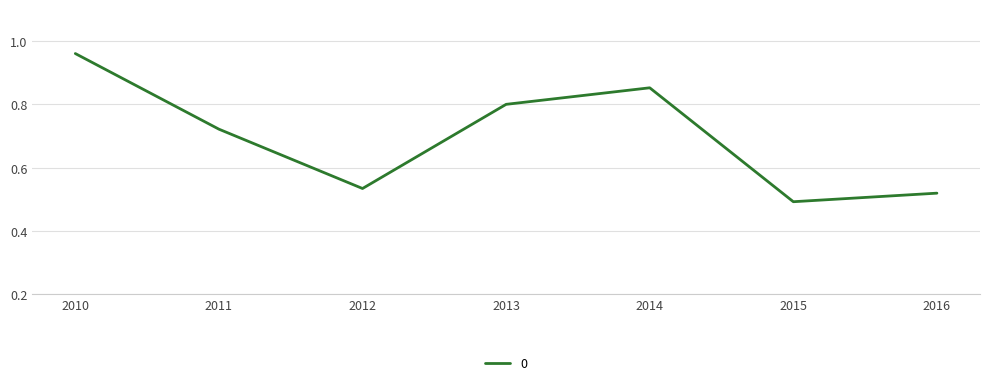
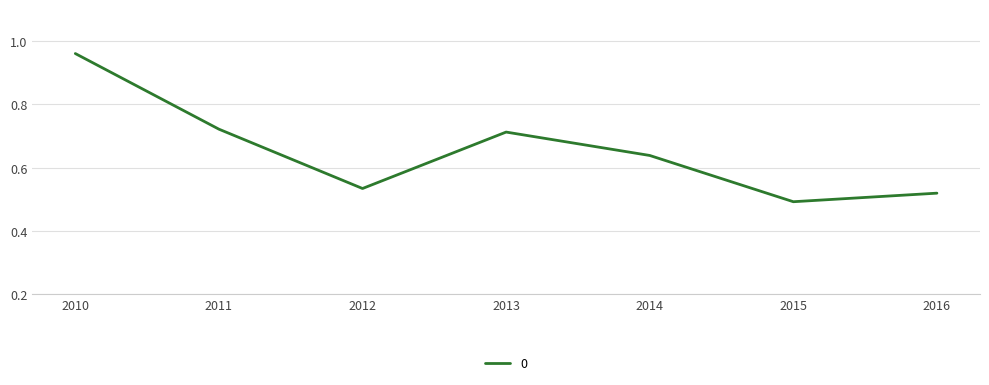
  {
    "2010": 0.96,
    "2011": 0.72,
    "2012": 0.53,
-   "2013": 0.80,
-   "2014": 0.85,
+   "2013": 0.71,
+   "2014": 0.64,
    "2015": 0.49,
    "2016": 0.52
  }
